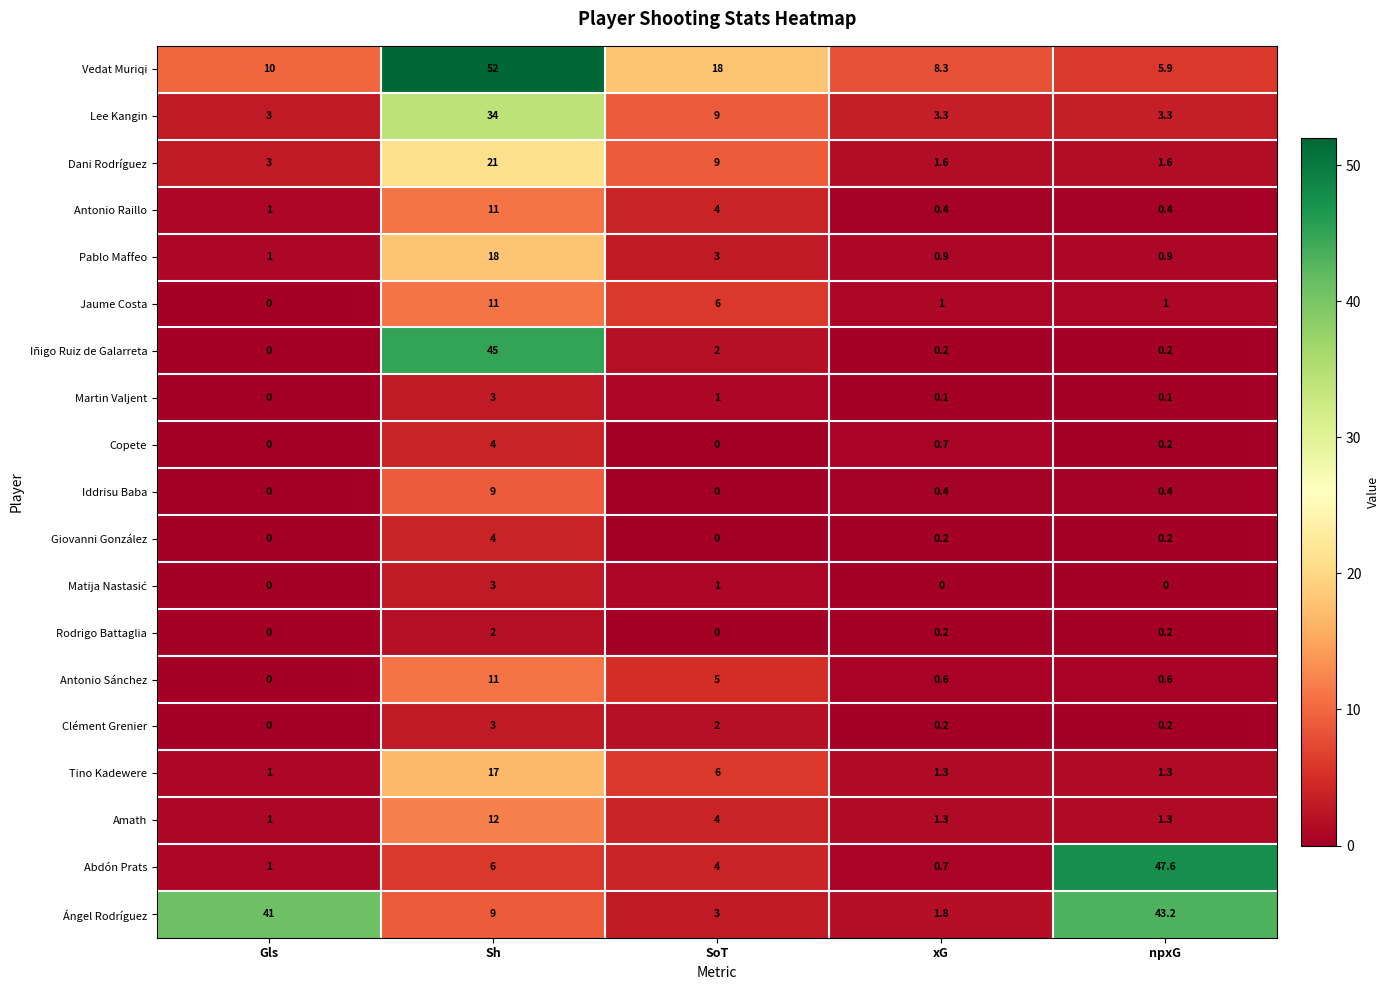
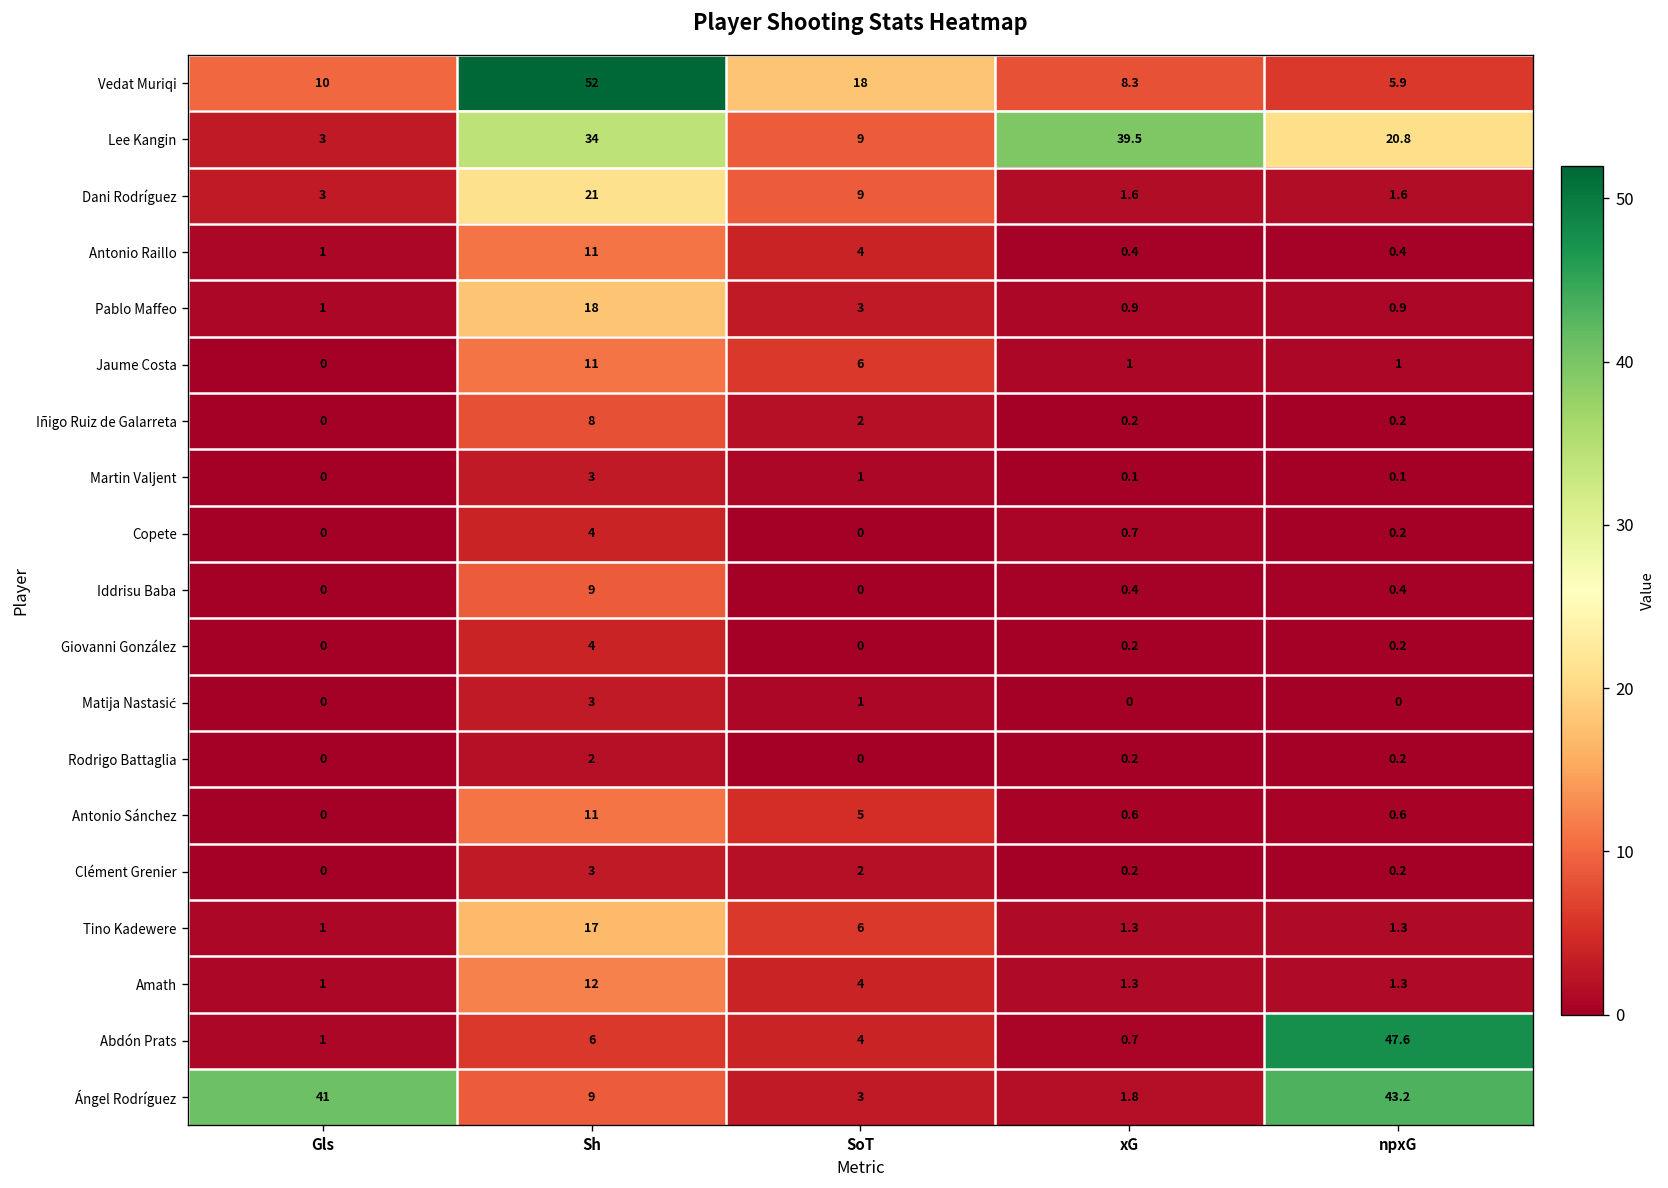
  {
    "Vedat Muriqi": {
      "Gls": 10,
      "Sh": 52,
      "SoT": 18,
      "xG": 8.3,
      "npxG": 5.9
    },
    "Lee Kangin": {
      "Gls": 3,
      "Sh": 34,
      "SoT": 9,
-     "xG": 3.3,
-     "npxG": 3.3
+     "xG": 39.5,
+     "npxG": 20.8
    },
    "Dani Rodríguez": {
      "Gls": 3,
      "Sh": 21,
      "SoT": 9,
      "xG": 1.6,
      "npxG": 1.6
    },
    "Antonio Raillo": {
      "Gls": 1,
      "Sh": 11,
      "SoT": 4,
      "xG": 0.4,
      "npxG": 0.4
    },
    "Pablo Maffeo": {
      "Gls": 1,
      "Sh": 18,
      "SoT": 3,
      "xG": 0.9,
      "npxG": 0.9
    },
    "Jaume Costa": {
      "Gls": 0,
      "Sh": 11,
      "SoT": 6,
      "xG": 1,
      "npxG": 1
    },
    "Iñigo Ruiz de Galarreta": {
      "Gls": 0,
-     "Sh": 45,
+     "Sh": 8,
      "SoT": 2,
      "xG": 0.2,
      "npxG": 0.2
    },
    "Martin Valjent": {
      "Gls": 0,
      "Sh": 3,
      "SoT": 1,
      "xG": 0.1,
      "npxG": 0.1
    },
    "Copete": {
      "Gls": 0,
      "Sh": 4,
      "SoT": 0,
      "xG": 0.7,
      "npxG": 0.2
    },
    "Iddrisu Baba": {
      "Gls": 0,
      "Sh": 9,
      "SoT": 0,
      "xG": 0.4,
      "npxG": 0.4
    },
    "Giovanni González": {
      "Gls": 0,
      "Sh": 4,
      "SoT": 0,
      "xG": 0.2,
      "npxG": 0.2
    },
    "Matija Nastasić": {
      "Gls": 0,
      "Sh": 3,
      "SoT": 1,
      "xG": 0,
      "npxG": 0
    },
    "Rodrigo Battaglia": {
      "Gls": 0,
      "Sh": 2,
      "SoT": 0,
      "xG": 0.2,
      "npxG": 0.2
    },
    "Antonio Sánchez": {
      "Gls": 0,
      "Sh": 11,
      "SoT": 5,
      "xG": 0.6,
      "npxG": 0.6
    },
    "Clément Grenier": {
      "Gls": 0,
      "Sh": 3,
      "SoT": 2,
      "xG": 0.2,
      "npxG": 0.2
    },
    "Tino Kadewere": {
      "Gls": 1,
      "Sh": 17,
      "SoT": 6,
      "xG": 1.3,
      "npxG": 1.3
    },
    "Amath": {
      "Gls": 1,
      "Sh": 12,
      "SoT": 4,
      "xG": 1.3,
      "npxG": 1.3
    },
    "Abdón Prats": {
      "Gls": 1,
      "Sh": 6,
      "SoT": 4,
      "xG": 0.7,
      "npxG": 47.6
    },
    "Ángel Rodríguez": {
      "Gls": 41,
      "Sh": 9,
      "SoT": 3,
      "xG": 1.8,
      "npxG": 43.2
    }
  }
